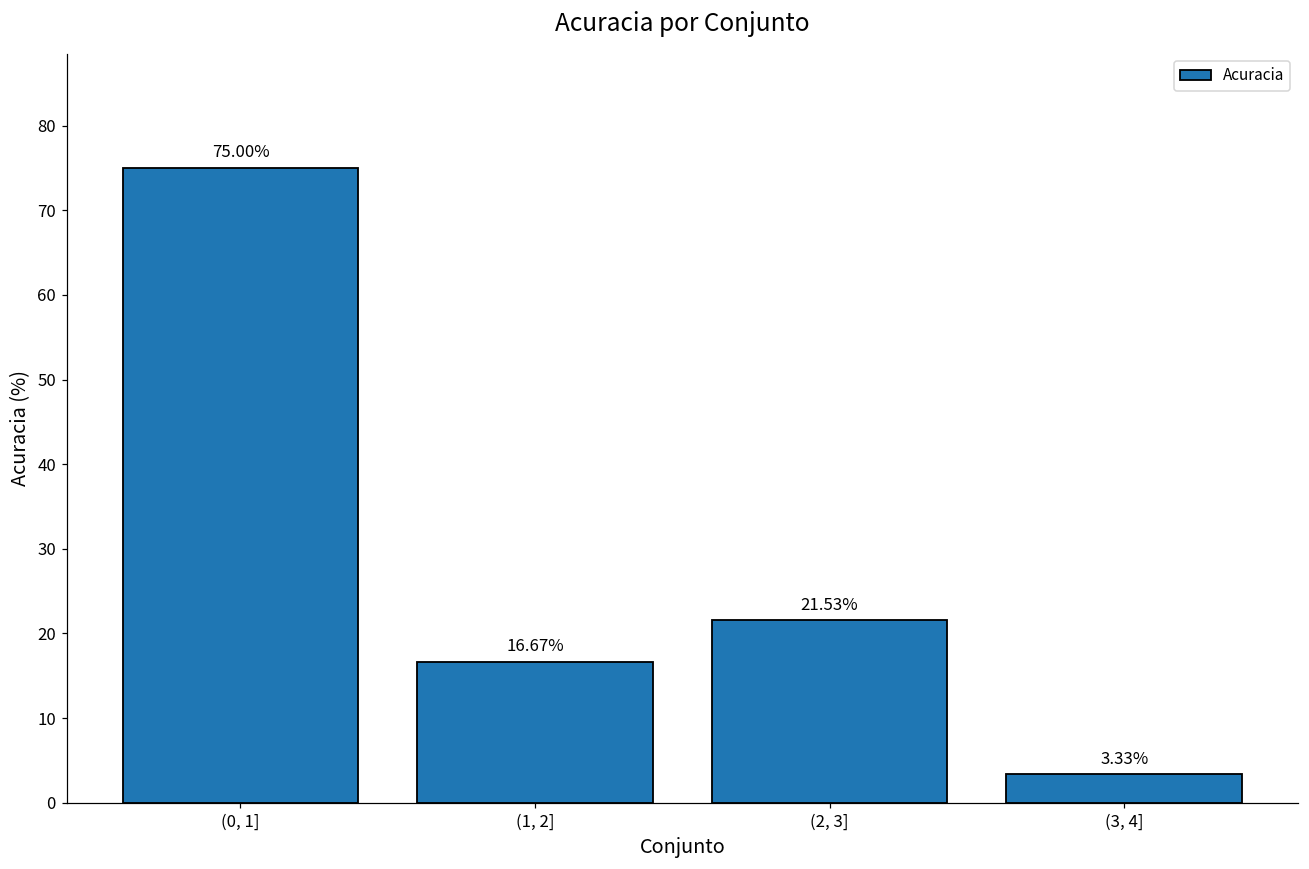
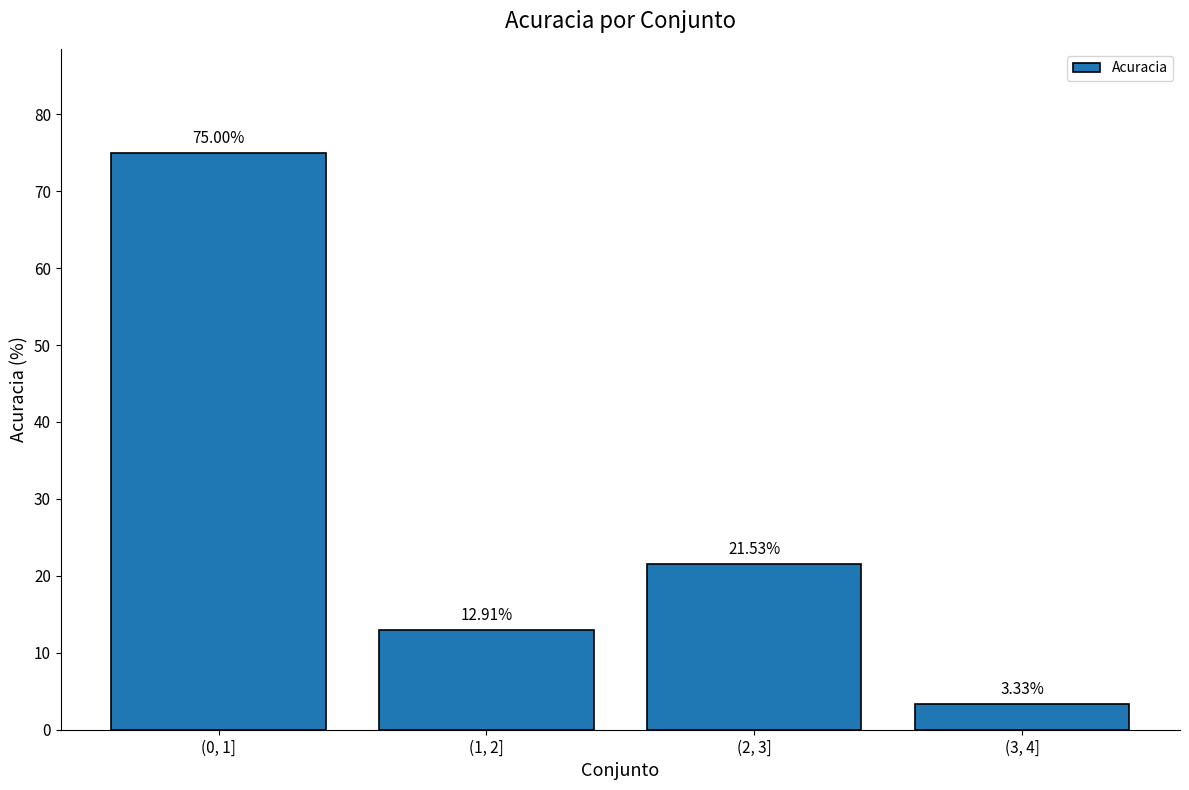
  {
    "(0, 1]": "75.00%",
-   "(1, 2]": "16.67%",
+   "(1, 2]": "12.91%",
    "(2, 3]": "21.53%",
    "(3, 4]": "3.33%"
  }
